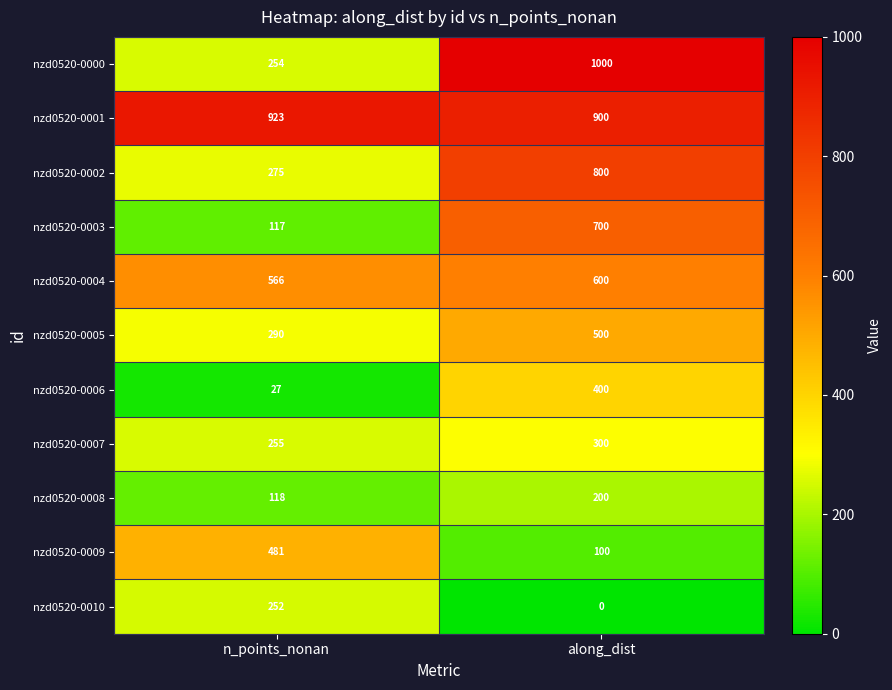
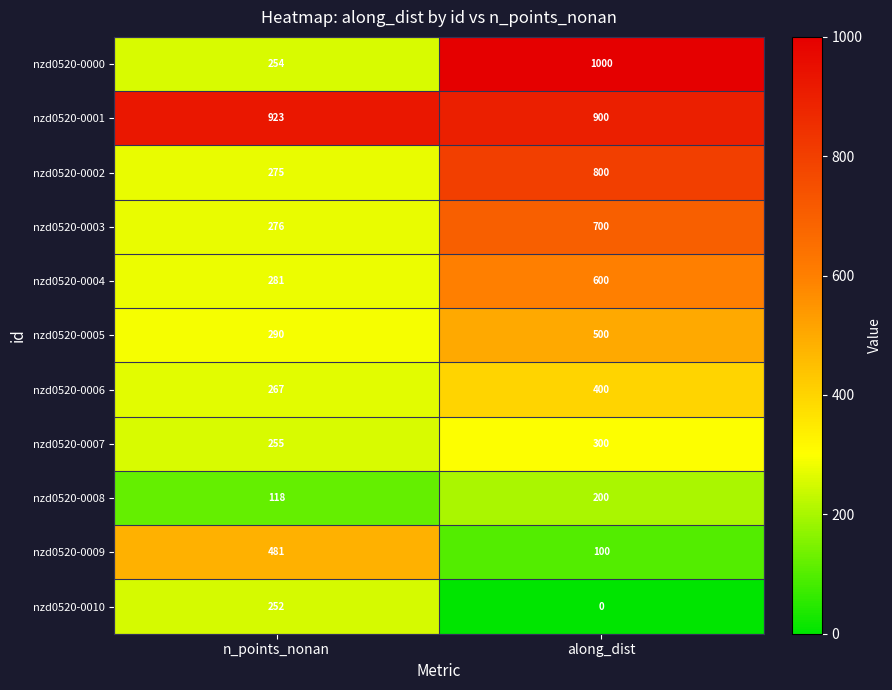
  {
    "nzd0520-0000": {
      "n_points_nonan": 254,
      "along_dist": 1000
    },
    "nzd0520-0001": {
      "n_points_nonan": 923,
      "along_dist": 900
    },
    "nzd0520-0002": {
      "n_points_nonan": 275,
      "along_dist": 800
    },
    "nzd0520-0003": {
-     "n_points_nonan": 117,
+     "n_points_nonan": 276,
      "along_dist": 700
    },
    "nzd0520-0004": {
-     "n_points_nonan": 566,
+     "n_points_nonan": 281,
      "along_dist": 600
    },
    "nzd0520-0005": {
      "n_points_nonan": 290,
      "along_dist": 500
    },
    "nzd0520-0006": {
-     "n_points_nonan": 27,
+     "n_points_nonan": 267,
      "along_dist": 400
    },
    "nzd0520-0007": {
      "n_points_nonan": 255,
      "along_dist": 300
    },
    "nzd0520-0008": {
      "n_points_nonan": 118,
      "along_dist": 200
    },
    "nzd0520-0009": {
      "n_points_nonan": 481,
      "along_dist": 100
    },
    "nzd0520-0010": {
      "n_points_nonan": 252,
      "along_dist": 0
    }
  }
